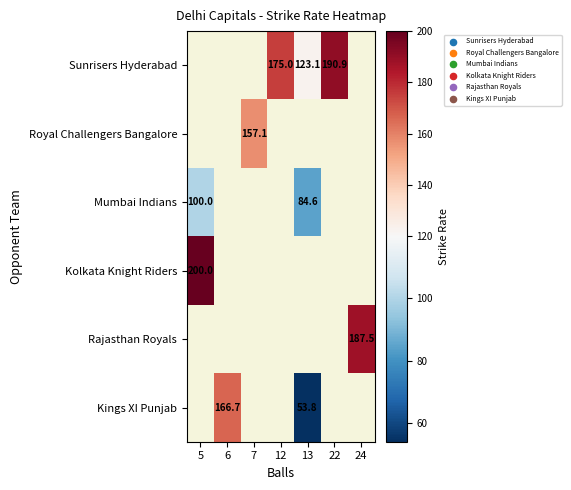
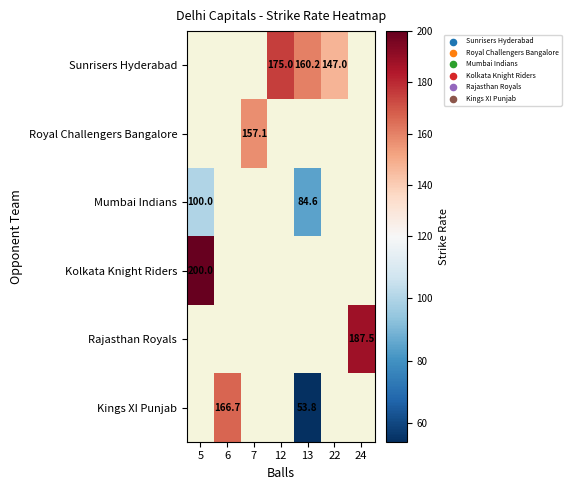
  {
    "Sunrisers Hyderabad": {
      "12": 175.0,
-     "13": 123.1,
-     "22": 190.9
+     "13": 160.2,
+     "22": 147.0
    },
    "Royal Challengers Bangalore": {
      "7": 157.1
    },
    "Mumbai Indians": {
      "5": 100.0,
      "13": 84.6
    },
    "Kolkata Knight Riders": {
      "5": 200.0
    },
    "Rajasthan Royals": {
      "24": 187.5
    },
    "Kings XI Punjab": {
      "6": 166.7,
      "13": 53.8
    }
  }
